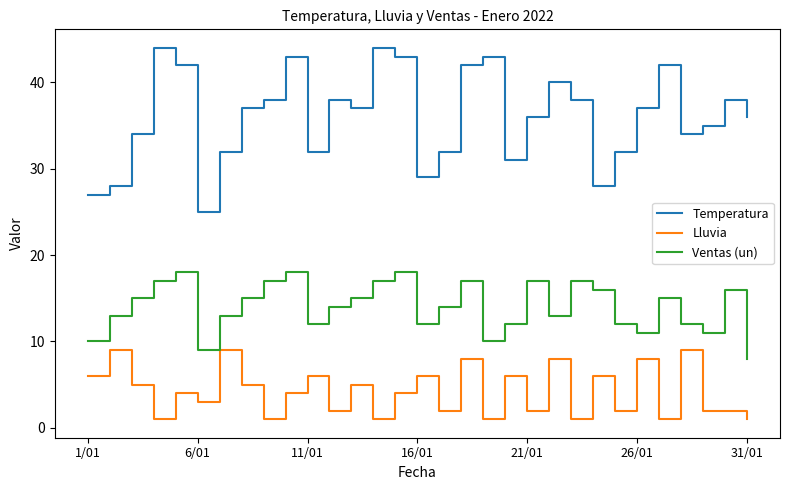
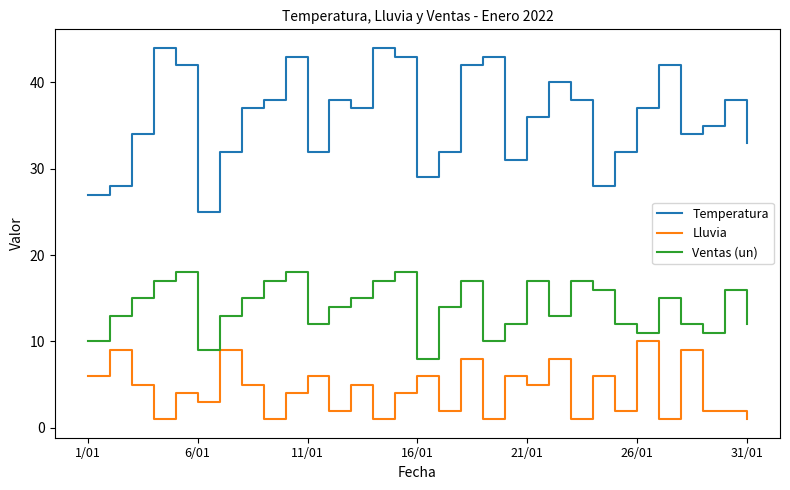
  {
    "Temperatura": {
      "1/01": 27,
      "6/01": 25,
      "11/01": 32,
      "16/01": 29,
      "21/01": 36,
      "26/01": 37,
-     "31/01": 36
+     "31/01": 33
    },
    "Lluvia": {
      "1/01": 6,
      "6/01": 3,
      "11/01": 6,
      "16/01": 6,
-     "21/01": 2,
-     "26/01": 8,
+     "21/01": 5,
+     "26/01": 10,
      "31/01": 1
    },
    "Ventas (un)": {
      "1/01": 10,
      "6/01": 9,
      "11/01": 12,
-     "16/01": 12,
+     "16/01": 8,
      "21/01": 17,
      "26/01": 11,
-     "31/01": 8
+     "31/01": 12
    }
  }
